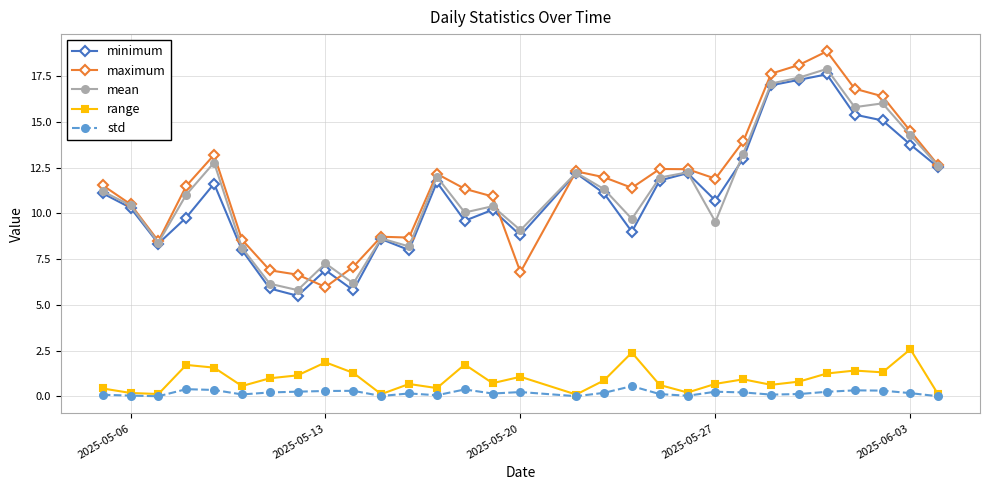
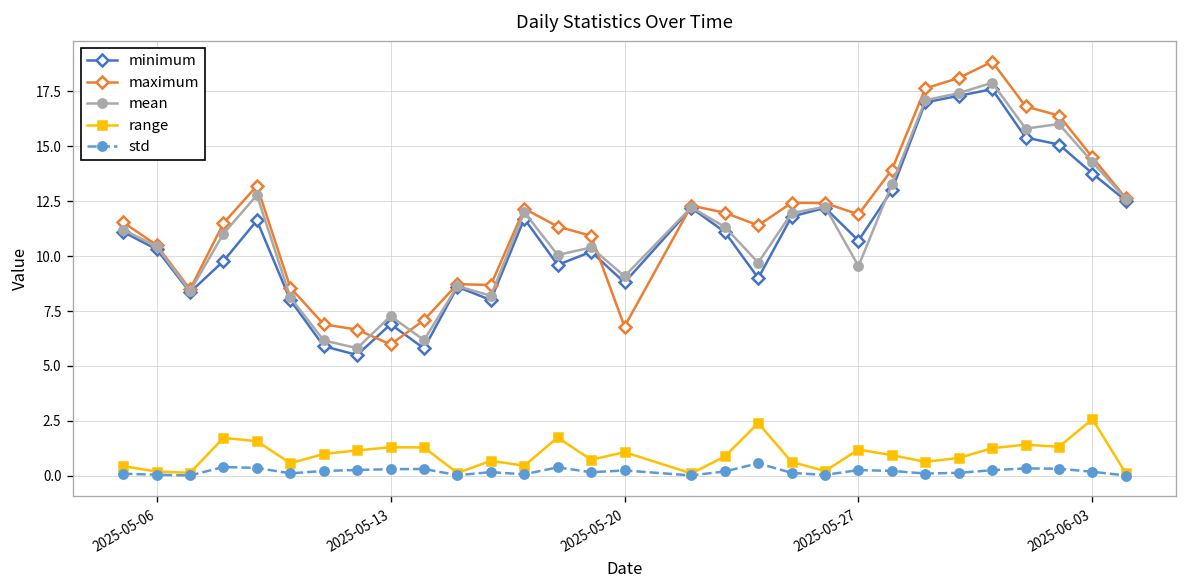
  {
    "maximum": {
      "2025-05-13": 6.0,
      "2025-05-20": 6.8,
      "2025-05-27": 11.9,
      "2025-06-03": 14.5
    },
    "mean": {
      "2025-05-13": 7.3,
      "2025-05-20": 9.1,
      "2025-05-27": 9.5,
      "2025-06-03": 14.3
    },
    "range": {
      "2025-05-06": 0.2,
-     "2025-05-13": 1.9,
+     "2025-05-13": 1.3,
      "2025-05-20": 1.1,
-     "2025-05-27": 0.7,
+     "2025-05-27": 1.2,
      "2025-06-03": 2.6
    }
  }
